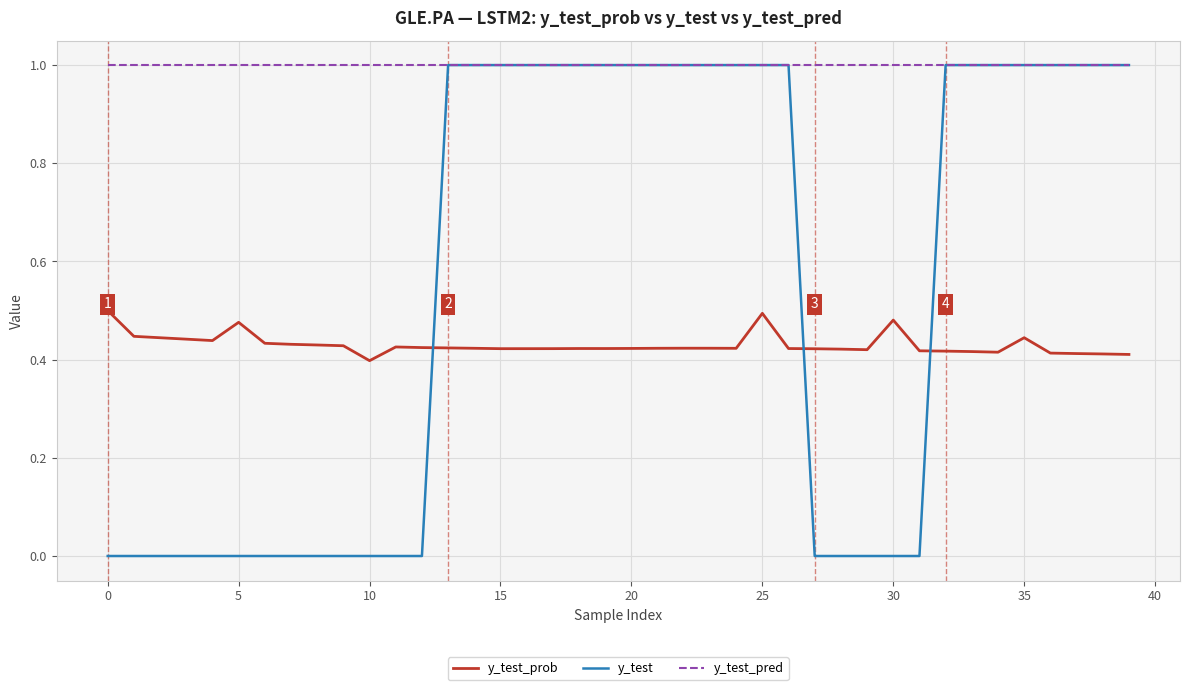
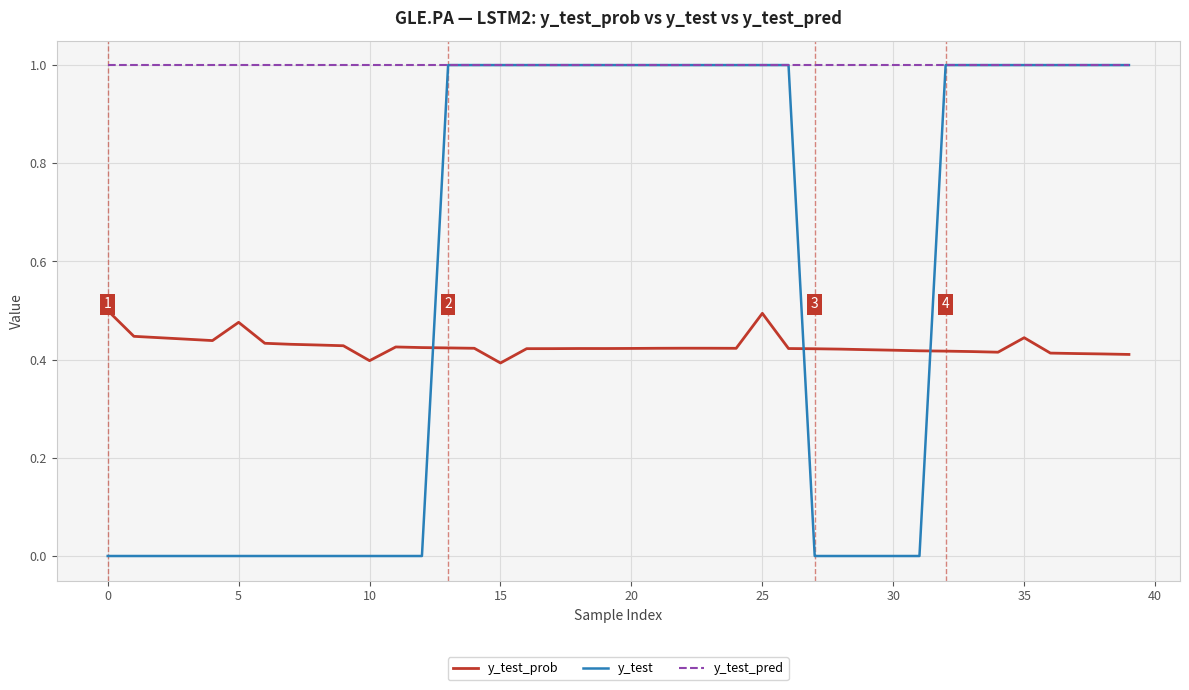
  {
    "y_test_prob": {
      "5": 0.48,
      "10": 0.40,
-     "15": 0.42,
+     "15": 0.39,
      "20": 0.42,
      "25": 0.49,
-     "30": 0.48,
+     "30": 0.42,
      "35": 0.44
    },
    "y_test": {
      "0": 0.00,
      "5": 0.00,
      "10": 0.00,
      "30": 0.00
    },
    "y_test_pred": {
      "0": 1.00,
      "5": 1.00,
      "10": 1.00,
      "30": 1.00
    }
  }
